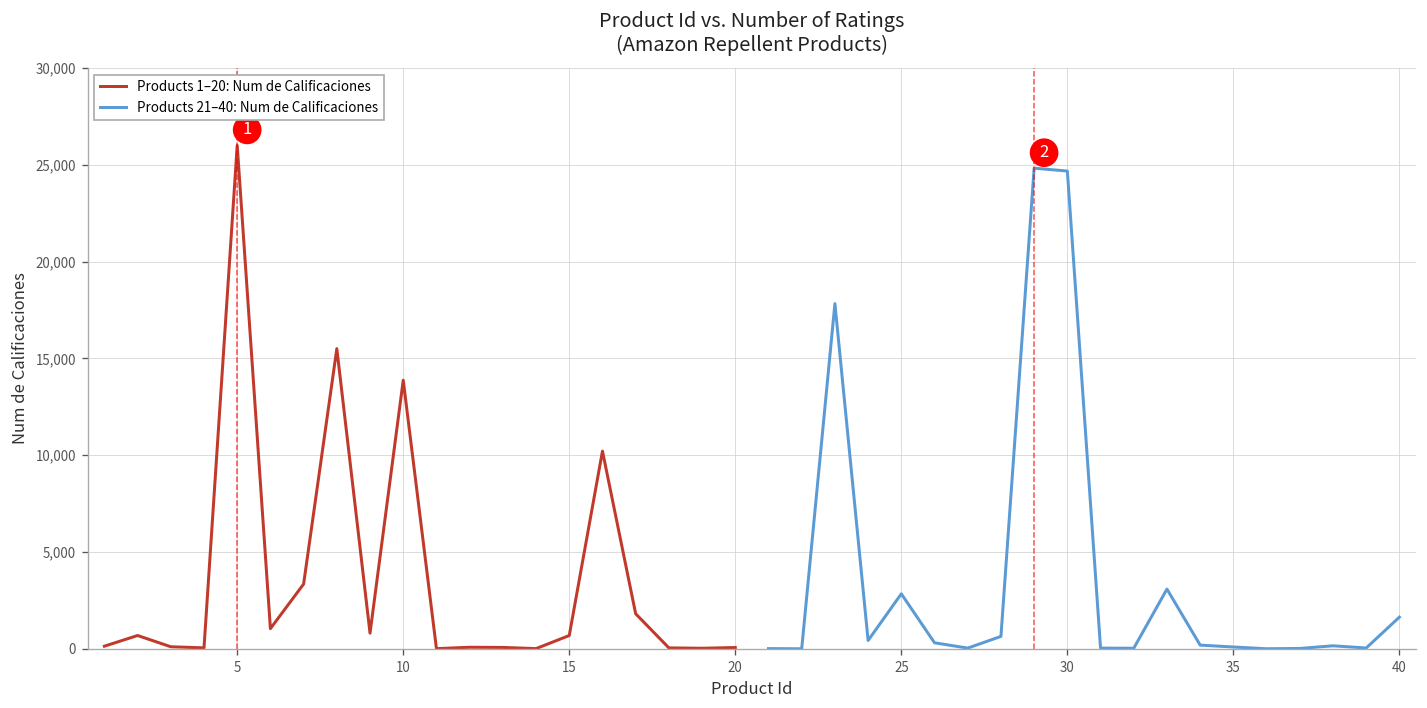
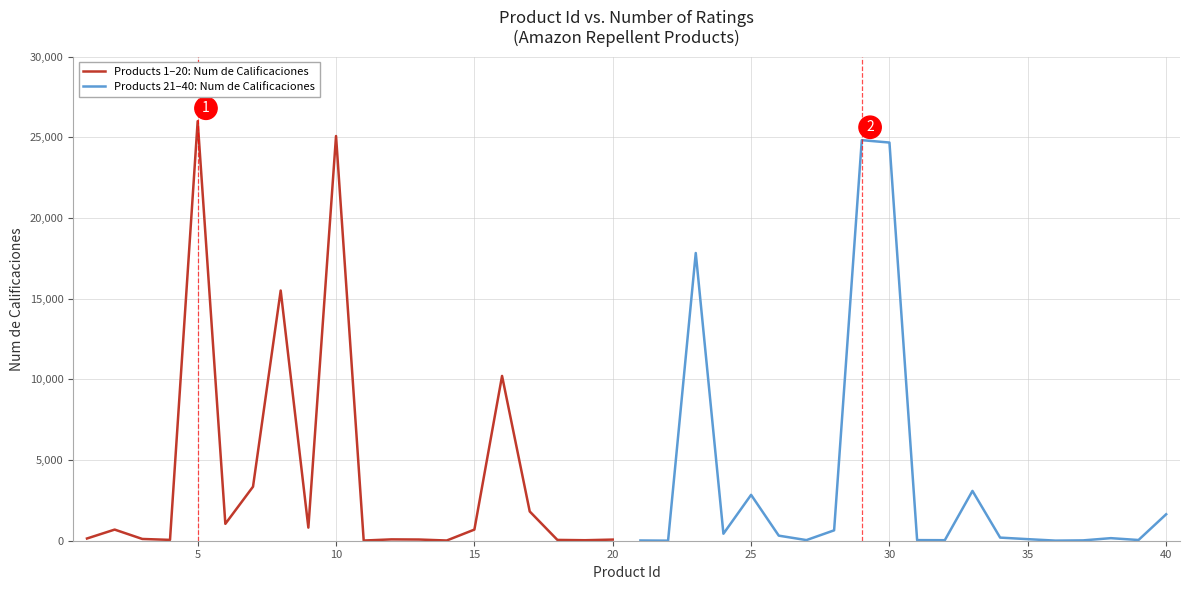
  {
    "Products 1–20: Num de Calificaciones": {
-     "10": "13,900",
+     "10": "25,100",
      "15": "700",
      "20": "100"
    },
    "Products 21–40: Num de Calificaciones": {
      "25": "2,800",
      "30": "24,700",
      "35": "100",
      "40": "1,600"
    }
  }
